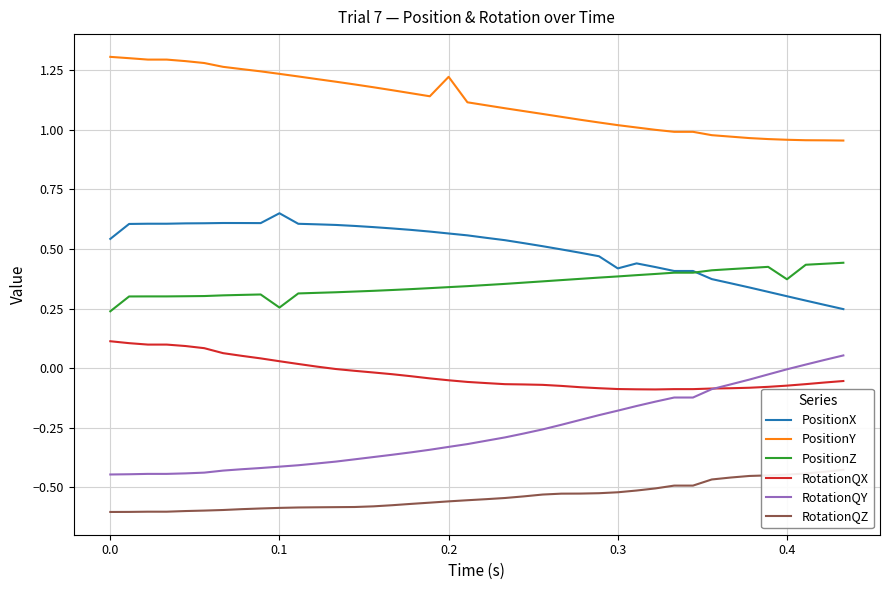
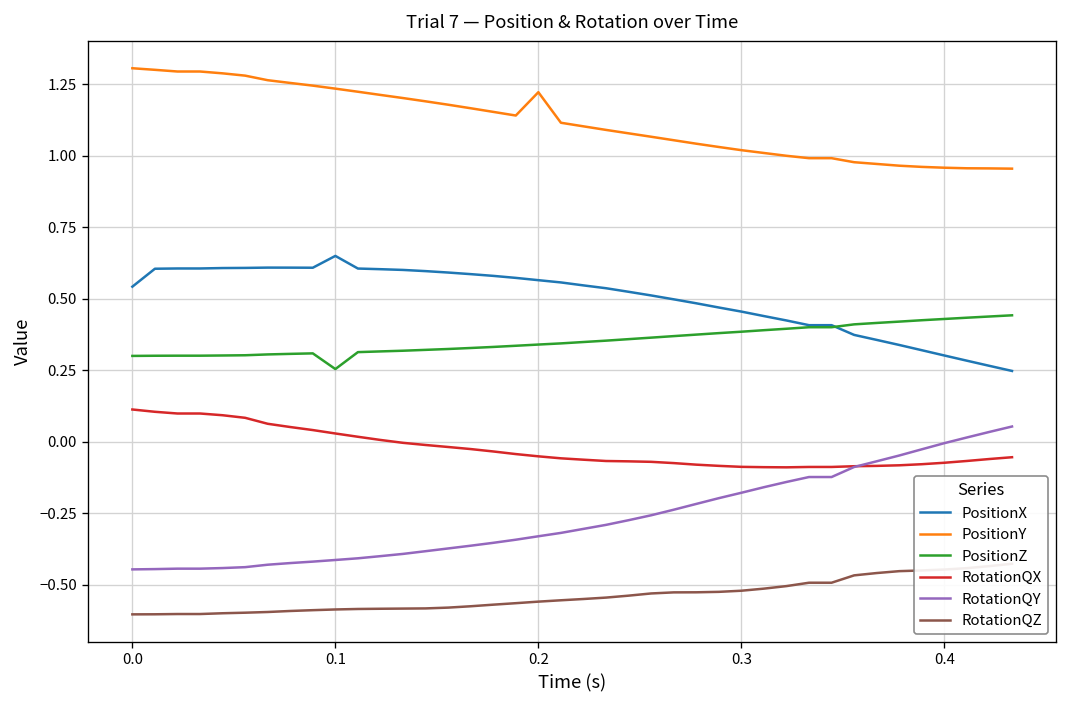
  {
    "PositionX": {
      "0.0": 0.54,
      "0.1": 0.65,
      "0.2": 0.56,
-     "0.3": 0.42,
+     "0.3": 0.46,
      "0.4": 0.30
    },
    "PositionY": {
      "0.0": 1.31,
      "0.1": 1.23,
      "0.2": 1.22,
      "0.3": 1.02,
      "0.4": 0.96
    },
    "PositionZ": {
-     "0.0": 0.24,
+     "0.0": 0.30,
      "0.1": 0.25,
      "0.2": 0.34,
      "0.3": 0.38,
-     "0.4": 0.37
+     "0.4": 0.43
    },
    "RotationQX": {
      "0.0": 0.11,
      "0.1": 0.03,
      "0.2": -0.05,
      "0.3": -0.09,
      "0.4": -0.07
    },
    "RotationQY": {
      "0.0": -0.45,
      "0.1": -0.41,
      "0.2": -0.33,
      "0.3": -0.18,
      "0.4": 0.00
    },
    "RotationQZ": {
      "0.0": -0.60,
      "0.1": -0.59,
      "0.2": -0.56,
      "0.3": -0.52
    }
  }
